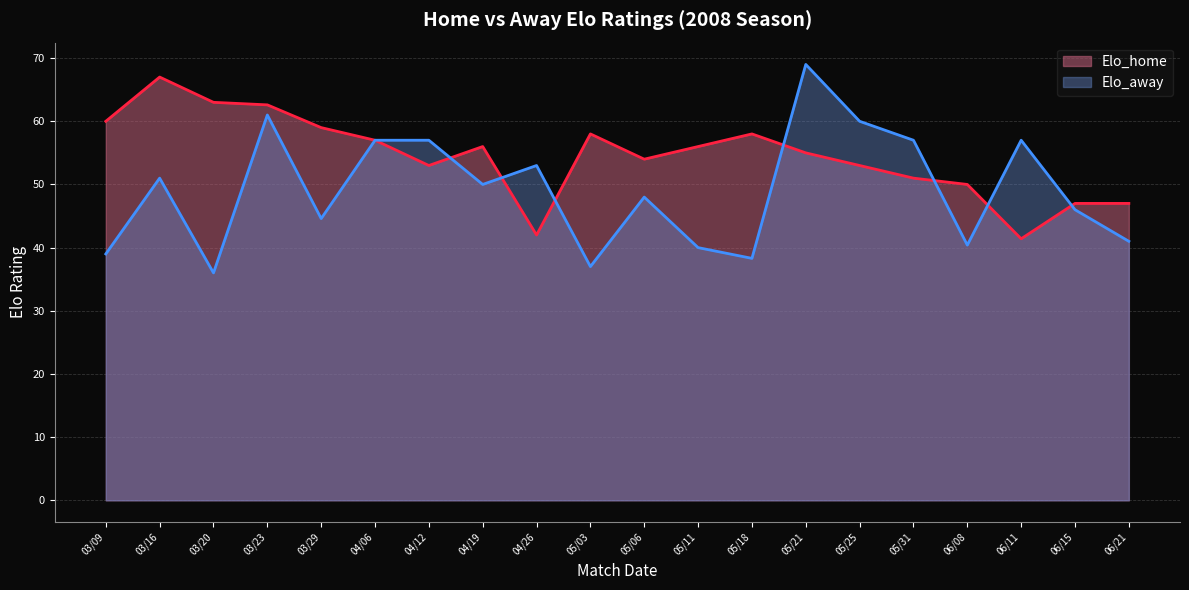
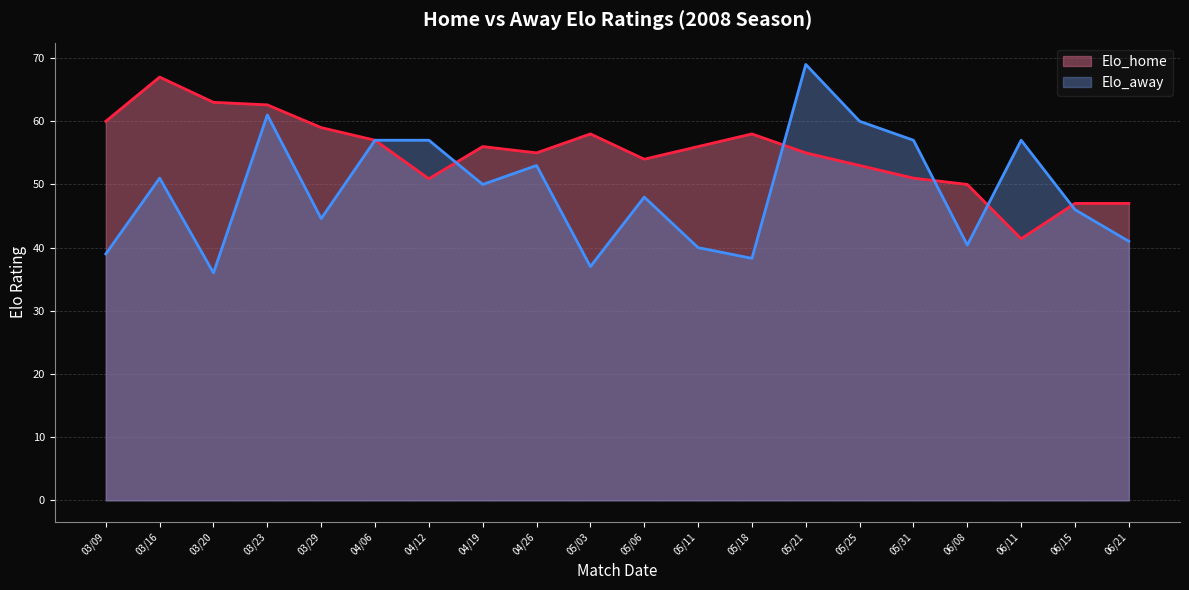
  {
    "Elo_home": {
      "03/09": 60,
      "03/16": 67,
      "03/20": 63,
      "03/23": 63,
      "03/29": 59,
-     "04/12": 53,
+     "04/12": 51,
      "04/19": 56,
-     "04/26": 42,
+     "04/26": 55,
      "05/03": 58,
      "05/06": 54,
      "05/11": 56,
      "05/18": 58,
      "05/21": 55,
      "05/25": 53,
      "05/31": 51,
      "06/08": 50,
      "06/11": 41,
      "06/15": 47,
      "06/21": 47
    },
    "Elo_away": {
      "03/09": 39,
      "03/16": 51,
      "03/20": 36,
      "03/23": 61,
      "03/29": 45,
      "04/12": 57,
      "04/19": 50,
      "04/26": 53,
      "05/03": 37,
      "05/06": 48,
      "05/11": 40,
      "05/18": 38,
      "05/21": 69,
      "05/25": 60,
      "05/31": 57,
      "06/08": 40,
      "06/11": 57,
      "06/15": 46,
      "06/21": 41
    }
  }
